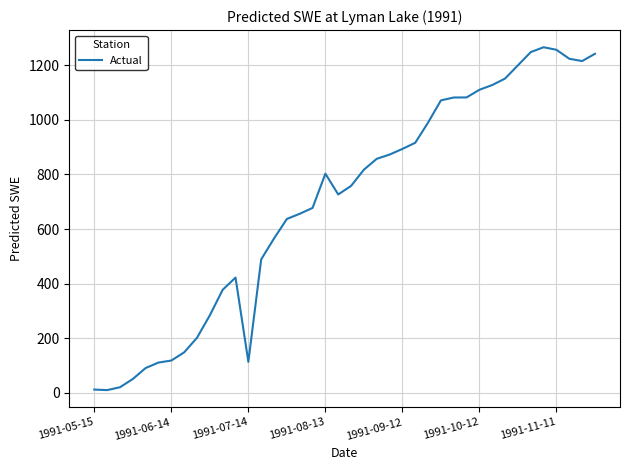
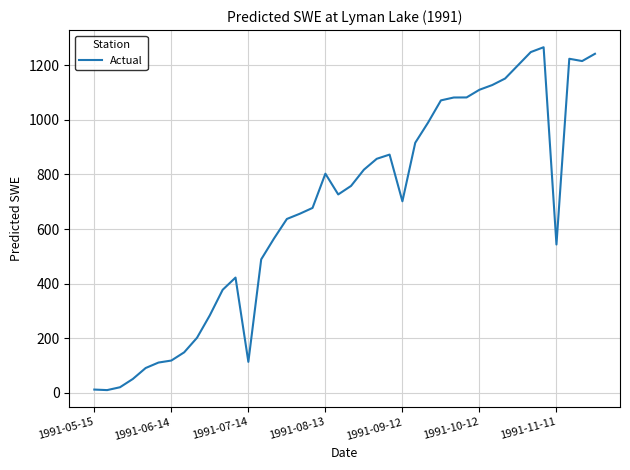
  {
    "1991-05-15": 10,
    "1991-06-14": 120,
    "1991-07-14": 110,
    "1991-08-13": 800,
-   "1991-09-12": 890,
+   "1991-09-12": 700,
    "1991-10-12": 1110,
-   "1991-11-11": 1260
+   "1991-11-11": 540
  }
